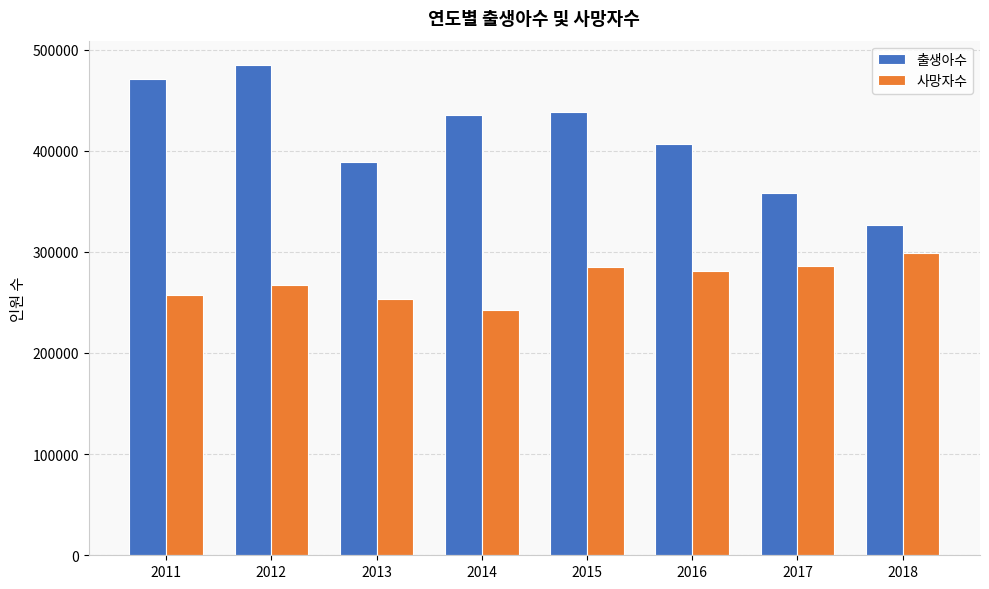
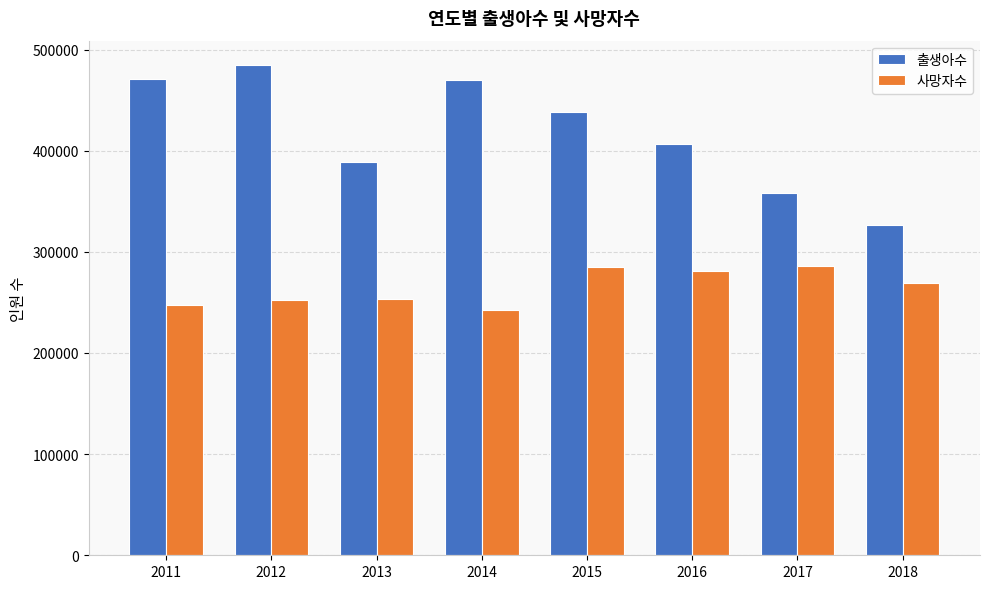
  {
    "출생아수": {
      "2011": 471000,
      "2012": 485000,
      "2013": 389000,
-     "2014": 435000,
+     "2014": 470000,
      "2015": 438000,
      "2016": 406000,
      "2017": 358000,
      "2018": 327000
    },
    "사망자수": {
-     "2011": 257000,
-     "2012": 267000,
+     "2011": 248000,
+     "2012": 252000,
      "2013": 254000,
      "2014": 242000,
      "2015": 285000,
      "2016": 281000,
      "2017": 286000,
-     "2018": 299000
+     "2018": 269000
    }
  }
